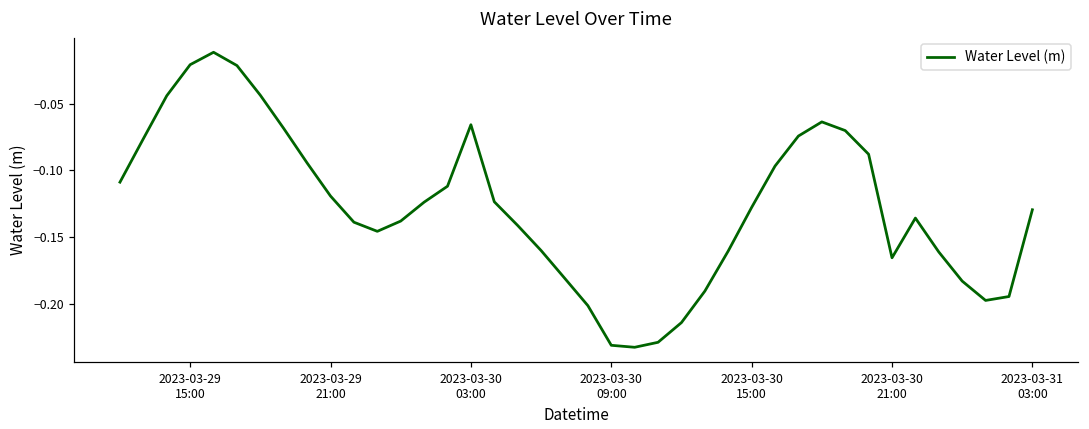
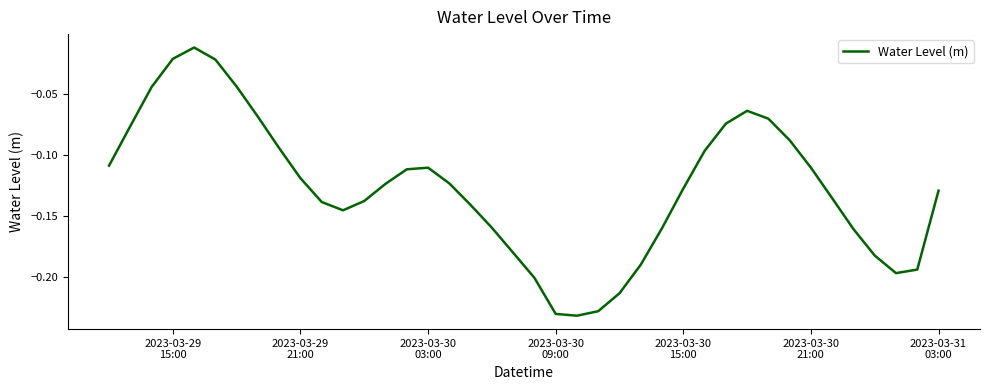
  {
    "2023-03-29 15:00": -0.021,
    "2023-03-29 21:00": -0.119,
-   "2023-03-30 03:00": -0.066,
+   "2023-03-30 03:00": -0.110,
    "2023-03-30 09:00": -0.231,
    "2023-03-30 15:00": -0.128,
-   "2023-03-30 21:00": -0.165,
+   "2023-03-30 21:00": -0.110,
    "2023-03-31 03:00": -0.129
  }
